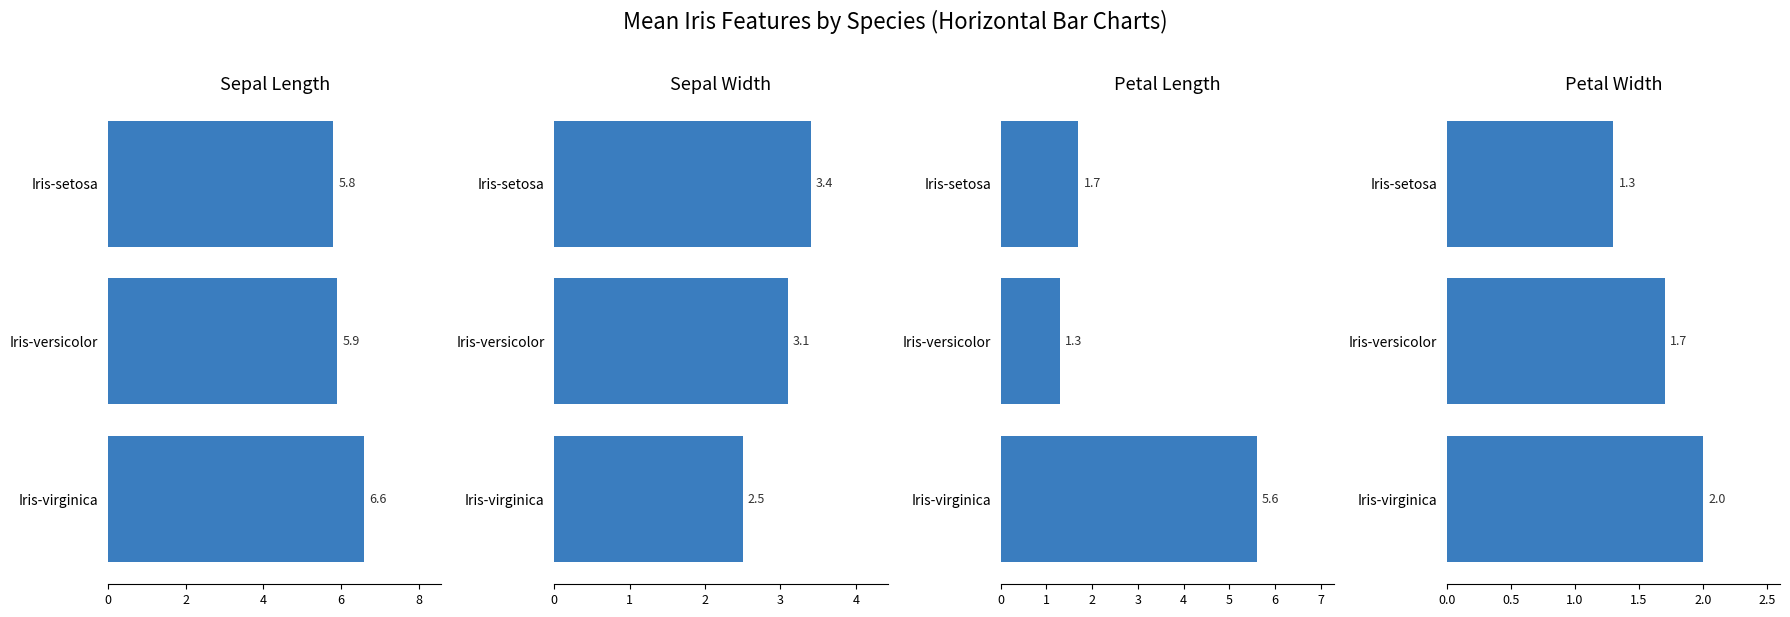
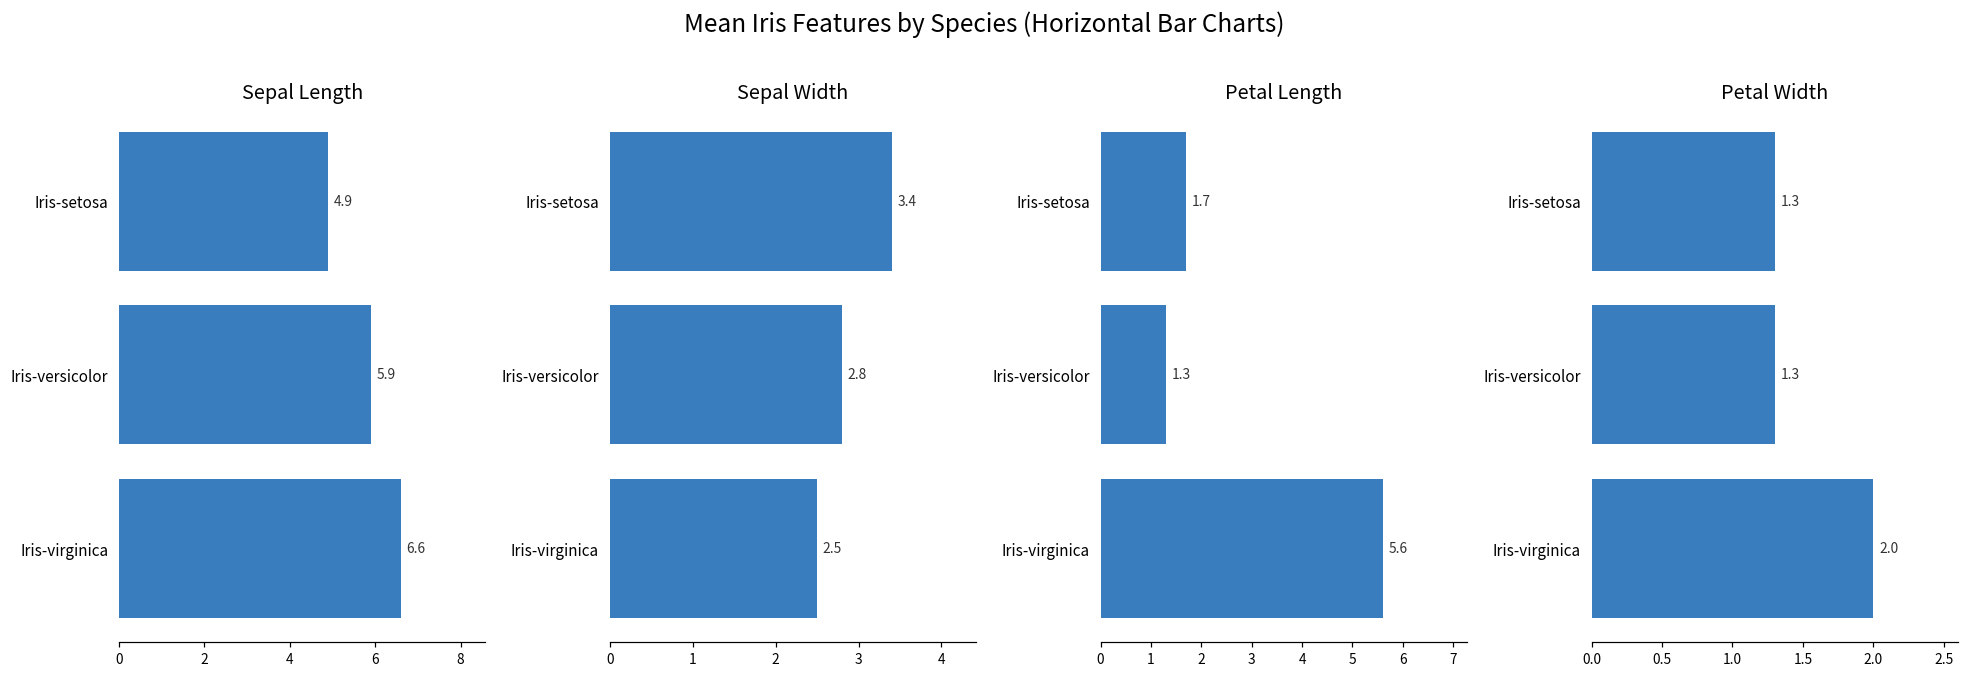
  {
    "Sepal Length": {
-     "Iris-setosa": 5.8,
+     "Iris-setosa": 4.9,
      "Iris-versicolor": 5.9,
      "Iris-virginica": 6.6
    },
    "Sepal Width": {
      "Iris-setosa": 3.4,
-     "Iris-versicolor": 3.1,
+     "Iris-versicolor": 2.8,
      "Iris-virginica": 2.5
    },
    "Petal Length": {
      "Iris-setosa": 1.7,
      "Iris-versicolor": 1.3,
      "Iris-virginica": 5.6
    },
    "Petal Width": {
      "Iris-setosa": 1.3,
-     "Iris-versicolor": 1.7,
+     "Iris-versicolor": 1.3,
      "Iris-virginica": 2.0
    }
  }
